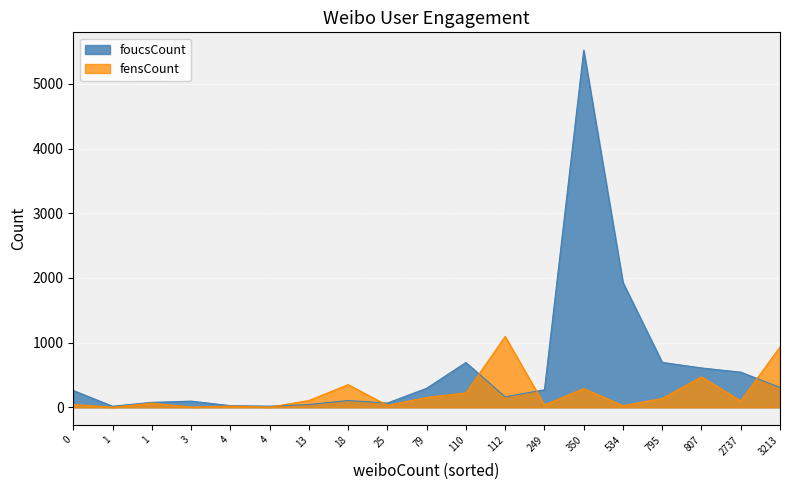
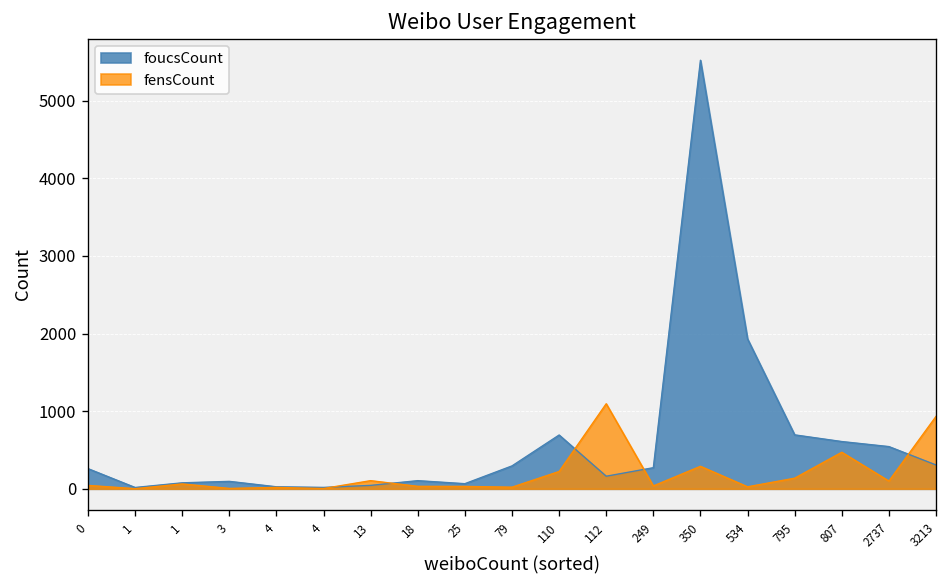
  {
    "foucsCount": {
      "0": 300,
      "3": 100,
      "13": 0,
      "18": 100,
      "79": 300,
      "110": 700,
      "112": 200,
      "249": 300,
      "350": 5500,
      "534": 1900,
      "795": 700,
      "807": 600,
      "2737": 500,
      "3213": 300
    },
    "fensCount": {
      "0": 0,
      "3": 0,
      "13": 100,
-     "18": 400,
-     "79": 200,
+     "18": 0,
+     "79": 0,
      "110": 200,
      "112": 1100,
      "249": 0,
      "350": 300,
      "534": 0,
      "795": 100,
      "807": 500,
      "2737": 100,
      "3213": 900
    }
  }
